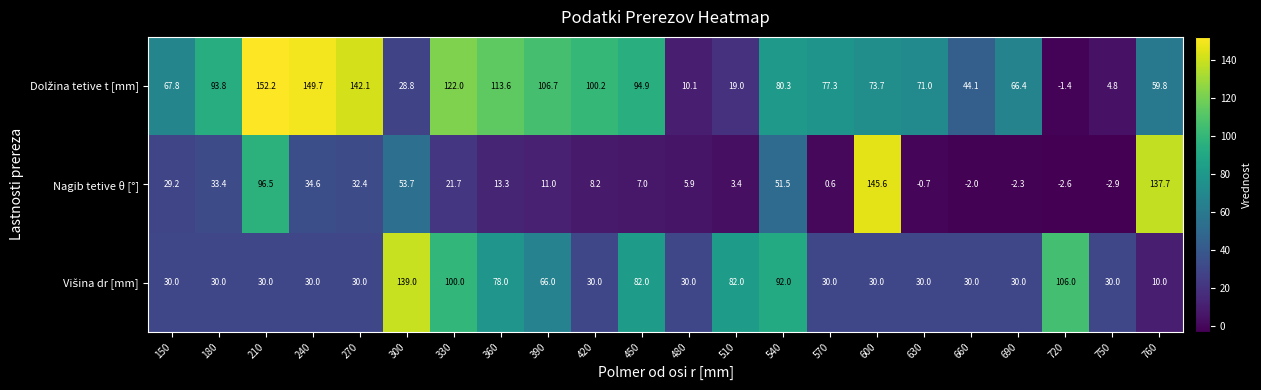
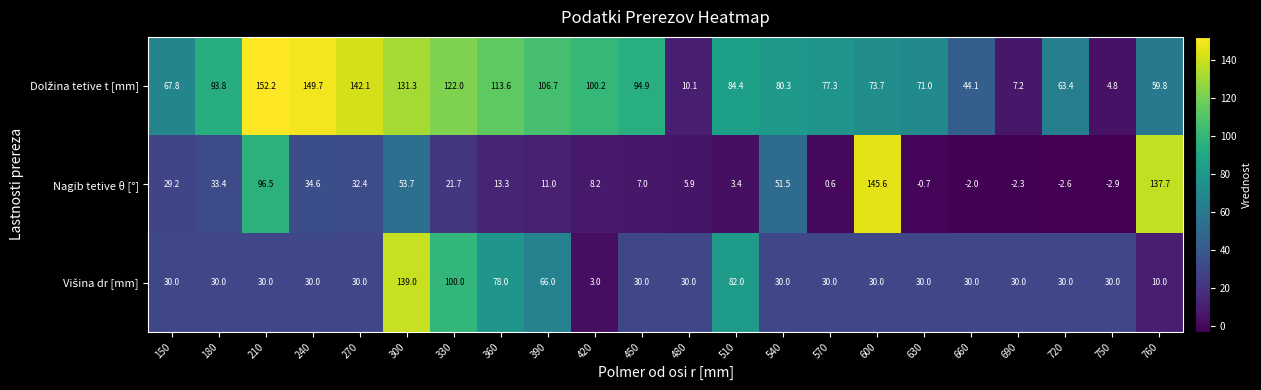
  {
    "Dolžina tetive t [mm]": {
      "150": 67.8,
      "180": 93.8,
      "210": 152.2,
      "240": 149.7,
      "270": 142.1,
-     "300": 28.8,
+     "300": 131.3,
      "330": 122.0,
      "360": 113.6,
      "390": 106.7,
      "420": 100.2,
      "450": 94.9,
      "480": 10.1,
-     "510": 19.0,
+     "510": 84.4,
      "540": 80.3,
      "570": 77.3,
      "600": 73.7,
      "630": 71.0,
      "660": 44.1,
-     "690": 66.4,
-     "720": -1.4,
+     "690": 7.2,
+     "720": 63.4,
      "750": 4.8,
      "760": 59.8
    },
    "Nagib tetive θ [°]": {
      "150": 29.2,
      "180": 33.4,
      "210": 96.5,
      "240": 34.6,
      "270": 32.4,
      "300": 53.7,
      "330": 21.7,
      "360": 13.3,
      "390": 11.0,
      "420": 8.2,
      "450": 7.0,
      "480": 5.9,
      "510": 3.4,
      "540": 51.5,
      "570": 0.6,
      "600": 145.6,
      "630": -0.7,
      "660": -2.0,
      "690": -2.3,
      "720": -2.6,
      "750": -2.9,
      "760": 137.7
    },
    "Višina dr [mm]": {
      "150": 30.0,
      "180": 30.0,
      "210": 30.0,
      "240": 30.0,
      "270": 30.0,
      "300": 139.0,
      "330": 100.0,
      "360": 78.0,
      "390": 66.0,
-     "420": 30.0,
-     "450": 82.0,
+     "420": 3.0,
+     "450": 30.0,
      "480": 30.0,
      "510": 82.0,
-     "540": 92.0,
+     "540": 30.0,
      "570": 30.0,
      "600": 30.0,
      "630": 30.0,
      "660": 30.0,
      "690": 30.0,
-     "720": 106.0,
+     "720": 30.0,
      "750": 30.0,
      "760": 10.0
    }
  }
